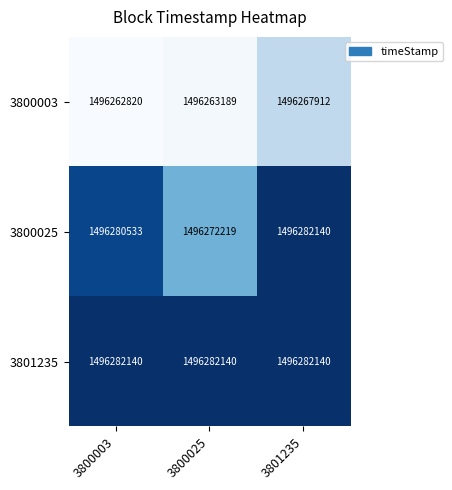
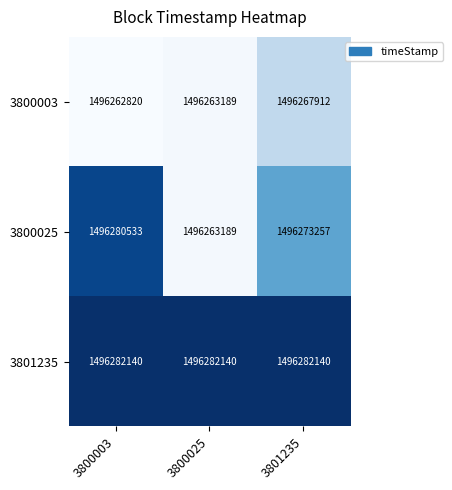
  {
    "3800003": {
      "3800003": 1496262820,
      "3800025": 1496263189,
      "3801235": 1496267912
    },
    "3800025": {
      "3800003": 1496280533,
-     "3800025": 1496272219,
-     "3801235": 1496282140
+     "3800025": 1496263189,
+     "3801235": 1496273257
    },
    "3801235": {
      "3800003": 1496282140,
      "3800025": 1496282140,
      "3801235": 1496282140
    }
  }
